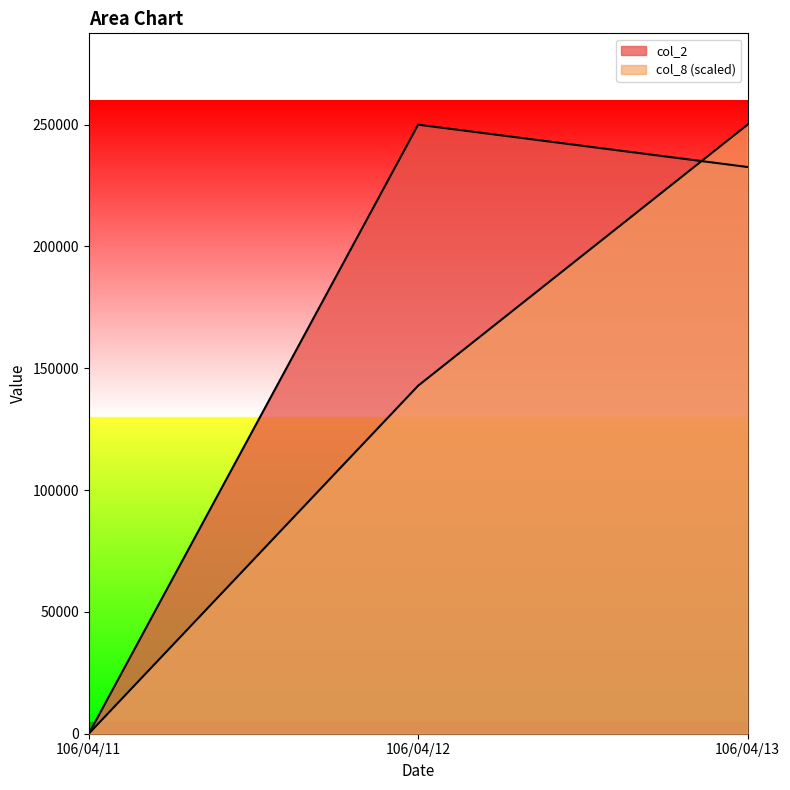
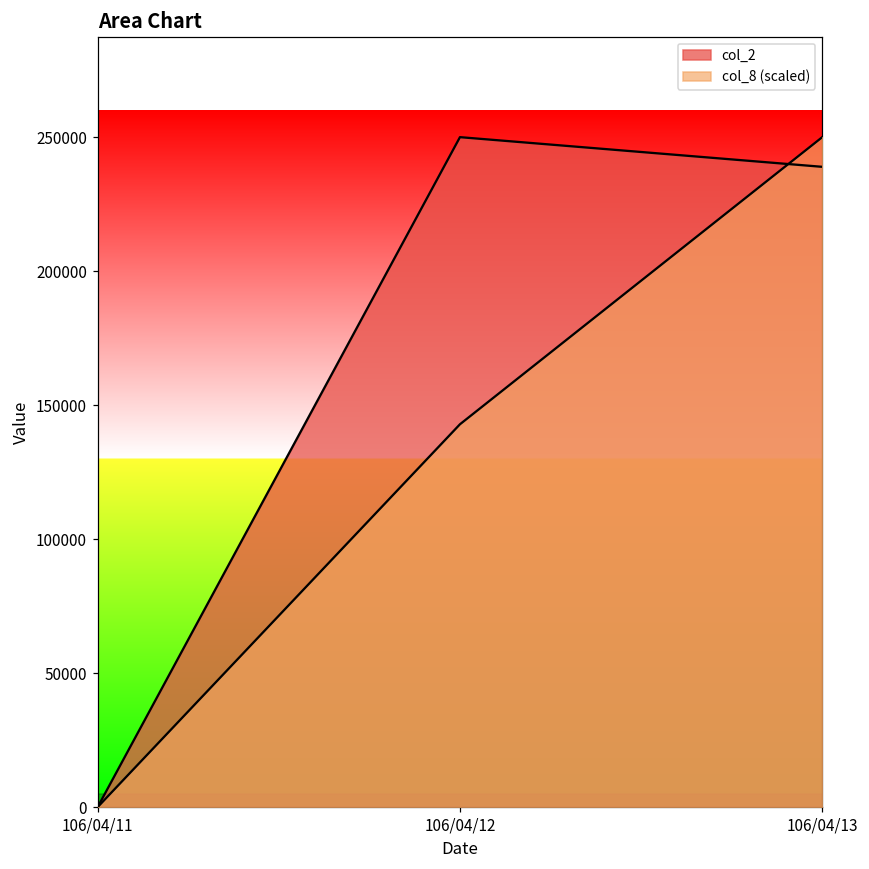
  {
    "col_2": {
      "106/04/12": 250000,
-     "106/04/13": 233000
+     "106/04/13": 239000
    },
    "col_8 (scaled)": {
      "106/04/12": 143000,
      "106/04/13": 250000
    }
  }
